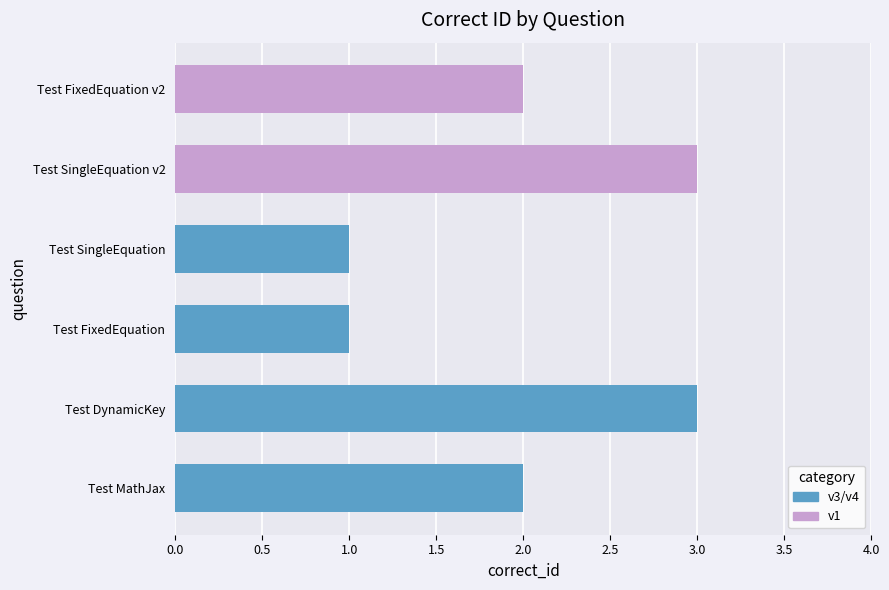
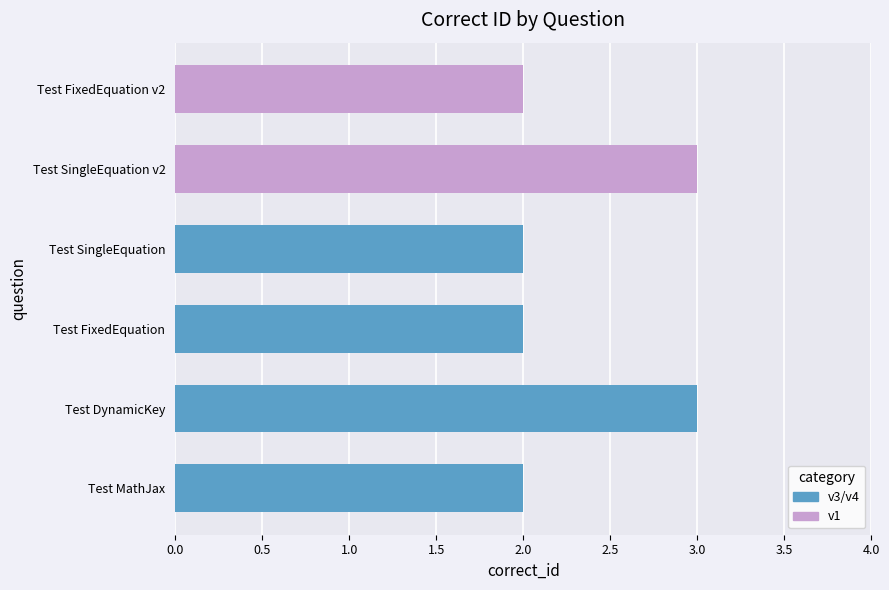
  {
    "Test FixedEquation v2": 2,
    "Test SingleEquation v2": 3,
-   "Test SingleEquation": 1,
-   "Test FixedEquation": 1,
+   "Test SingleEquation": 2,
+   "Test FixedEquation": 2,
    "Test DynamicKey": 3,
    "Test MathJax": 2
  }
